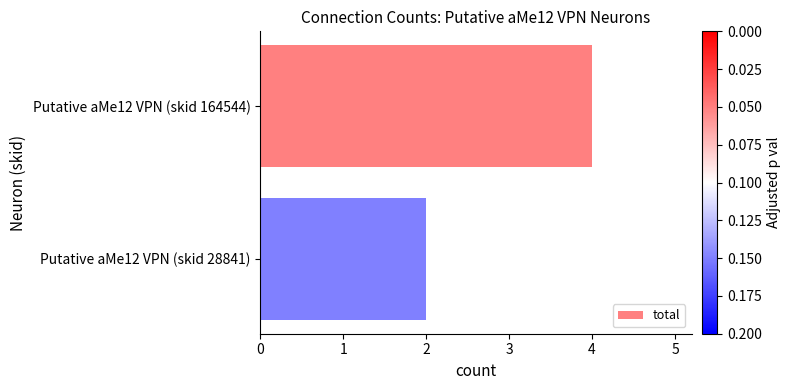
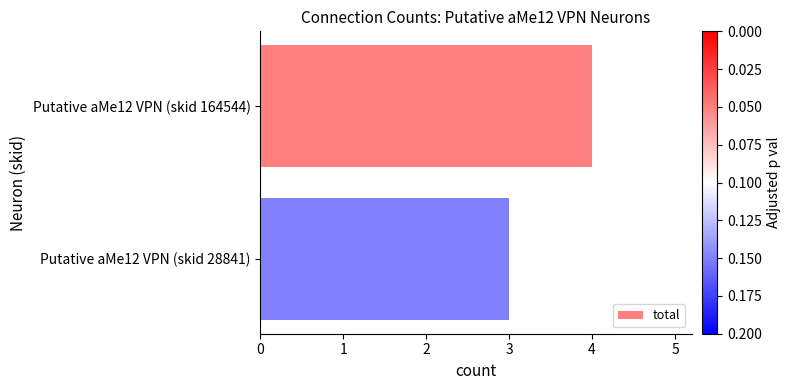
  {
    "Putative aMe12 VPN (skid 164544)": 4,
-   "Putative aMe12 VPN (skid 28841)": 2
+   "Putative aMe12 VPN (skid 28841)": 3
  }
